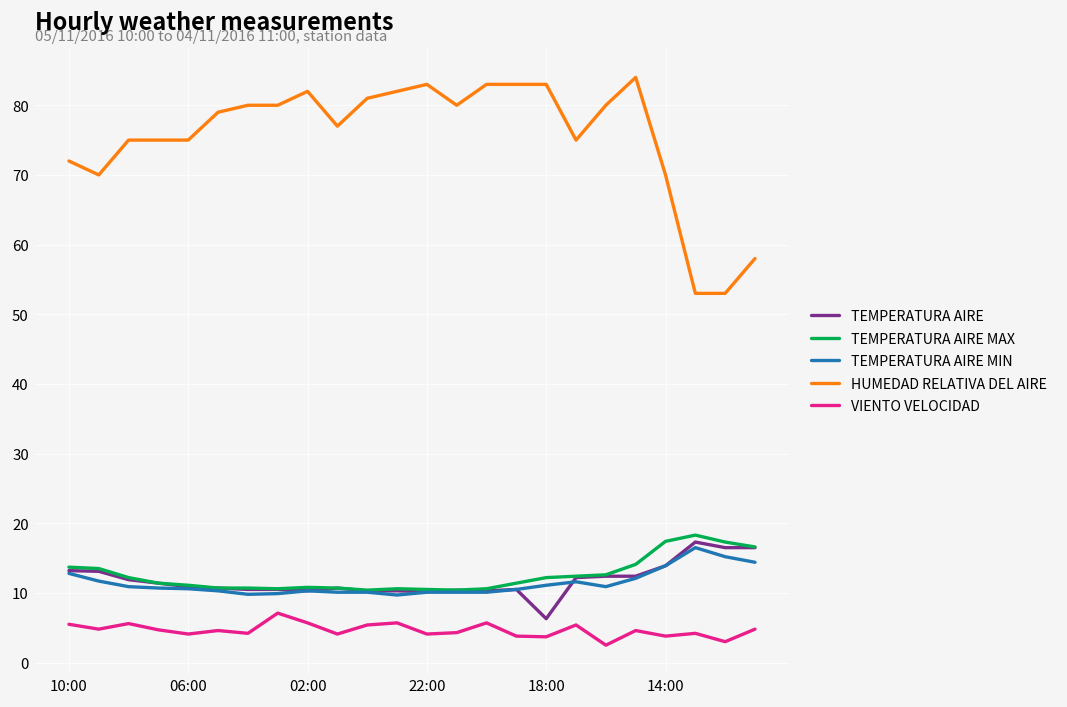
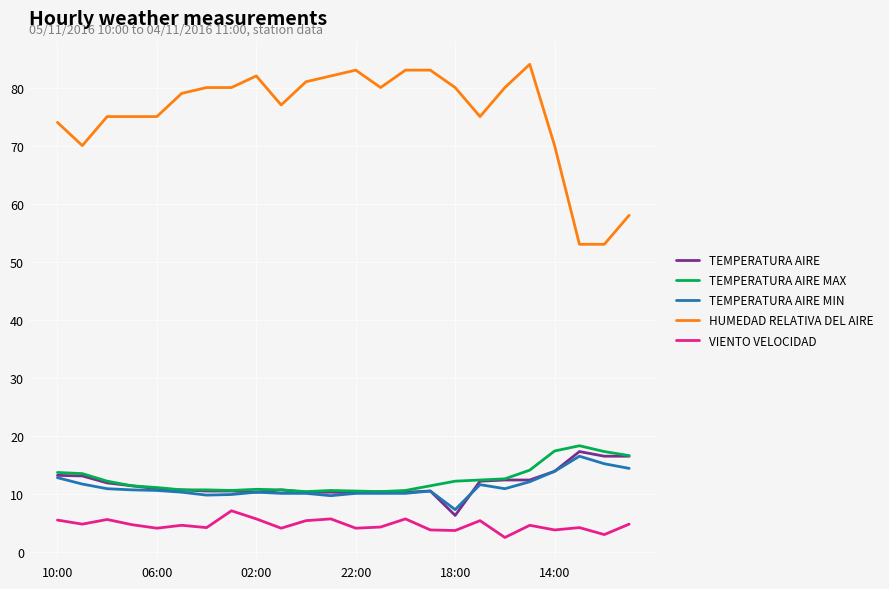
  {
    "TEMPERATURA AIRE": {
      "18:00": 6
    },
    "TEMPERATURA AIRE MAX": {
      "10:00": 14,
      "02:00": 11,
      "18:00": 12,
      "14:00": 17
    },
    "TEMPERATURA AIRE MIN": {
-     "18:00": 11
+     "18:00": 7
    },
    "HUMEDAD RELATIVA DEL AIRE": {
-     "10:00": 72,
+     "10:00": 74,
      "06:00": 75,
      "02:00": 82,
      "22:00": 83,
-     "18:00": 83,
+     "18:00": 80,
      "14:00": 70
    },
    "VIENTO VELOCIDAD": {
      "10:00": 6,
      "06:00": 4,
      "02:00": 6,
      "22:00": 4,
      "18:00": 4,
      "14:00": 4
    }
  }
